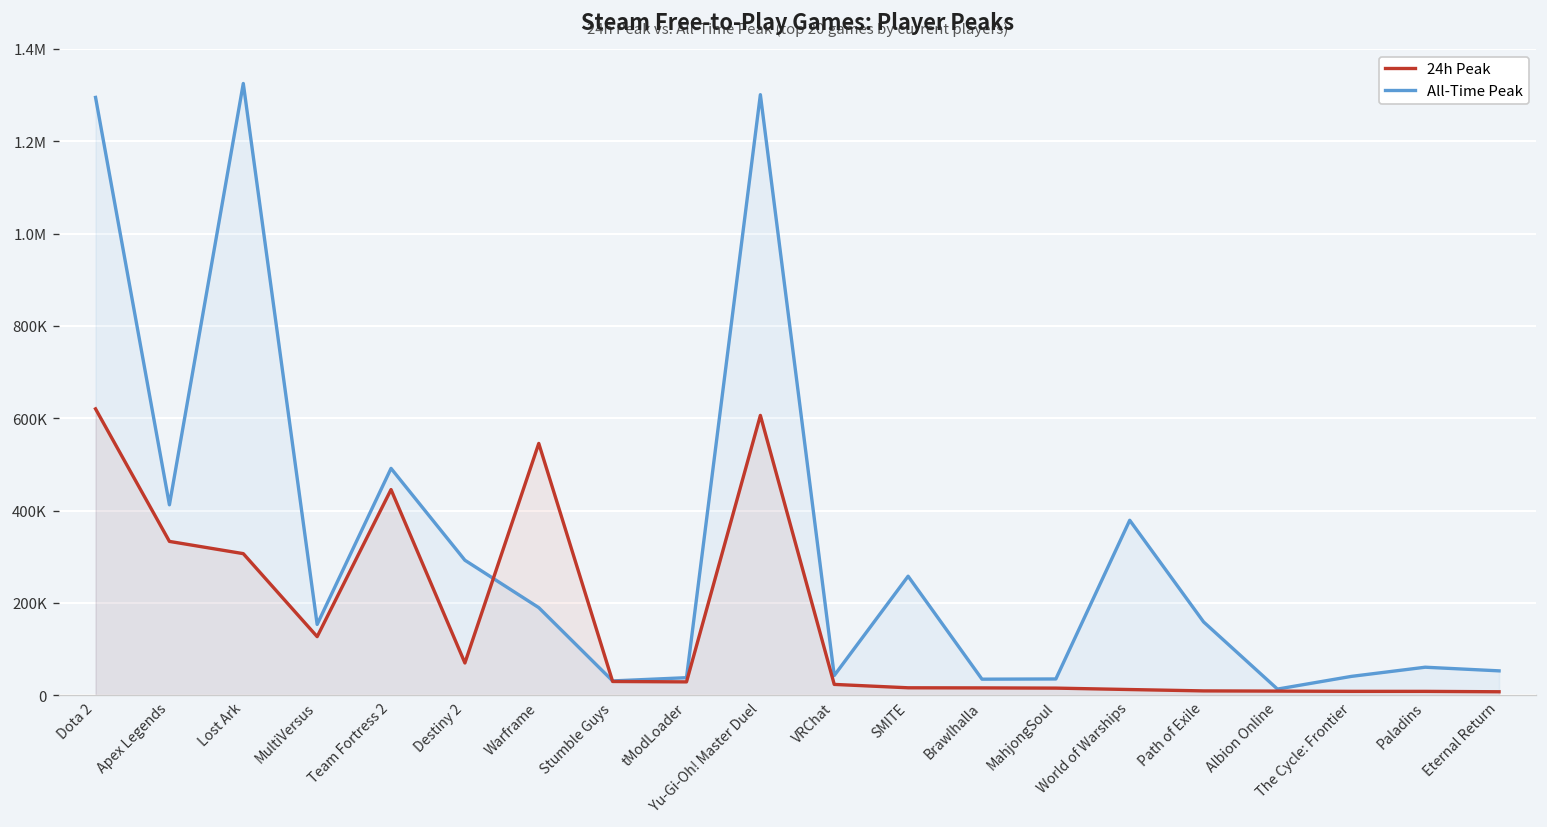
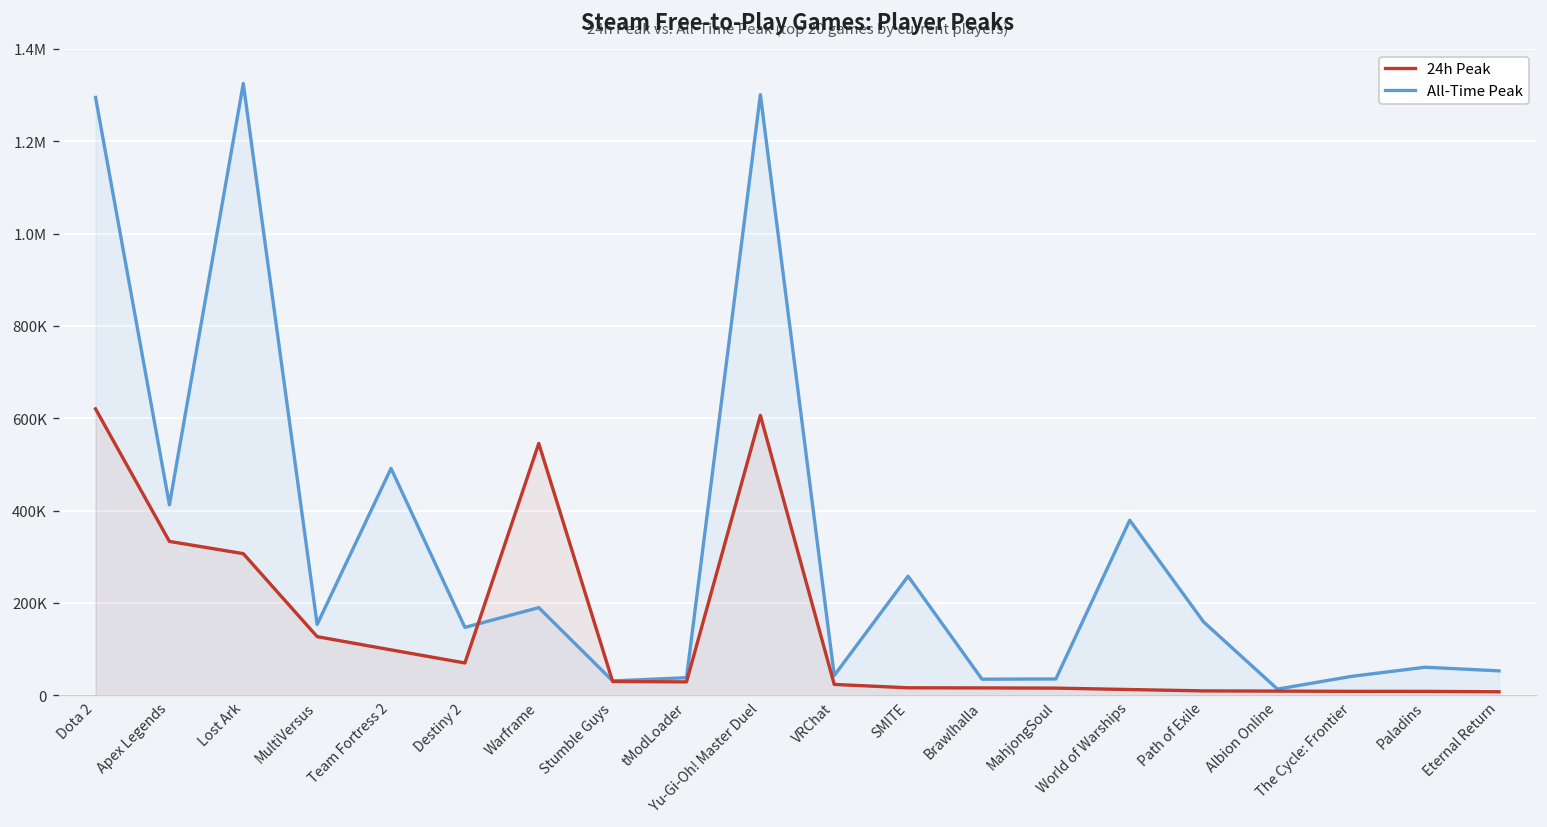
  {
    "24h Peak": {
      "Dota 2": 620000,
      "Apex Legends": 330000,
      "Lost Ark": 310000,
      "MultiVersus": 130000,
-     "Team Fortress 2": 450000,
+     "Team Fortress 2": 100000,
      "Destiny 2": 70000,
      "Warframe": 550000,
      "tModLoader": 30000,
      "Yu-Gi-Oh! Master Duel": 610000,
      "VRChat": 20000,
      "SMITE": 20000,
      "Brawlhalla": 20000,
      "MahjongSoul": 20000,
      "World of Warships": 10000,
      "Path of Exile": 10000,
      "The Cycle: Frontier": 10000,
      "Paladins": 10000,
      "Eternal Return": 10000
    },
    "All-Time Peak": {
      "Dota 2": 1300000,
      "Apex Legends": 410000,
      "Lost Ark": 1330000,
      "MultiVersus": 150000,
      "Team Fortress 2": 490000,
-     "Destiny 2": 290000,
+     "Destiny 2": 150000,
      "Warframe": 190000,
      "tModLoader": 40000,
      "Yu-Gi-Oh! Master Duel": 1300000,
      "VRChat": 40000,
      "SMITE": 260000,
      "Brawlhalla": 30000,
      "MahjongSoul": 40000,
      "World of Warships": 380000,
      "Path of Exile": 160000,
      "The Cycle: Frontier": 40000,
      "Paladins": 60000,
      "Eternal Return": 50000
    }
  }
